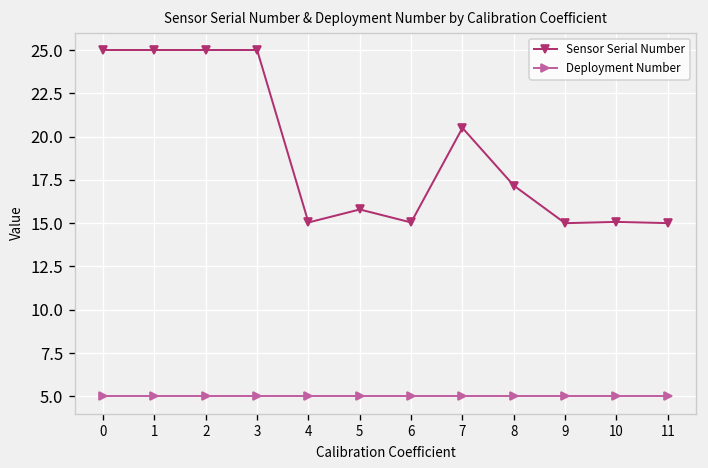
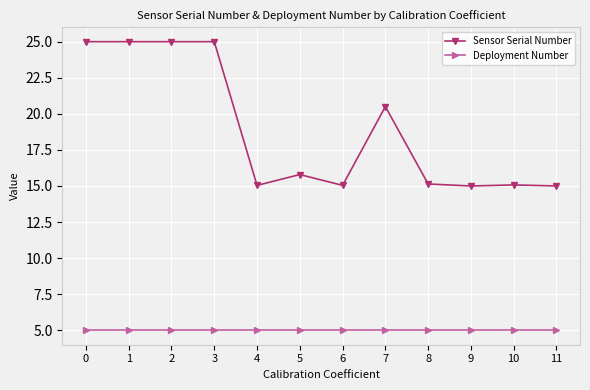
  {
    "Sensor Serial Number": {
      "0": 25.0,
      "1": 25.0,
      "2": 25.0,
      "3": 25.0,
      "4": 15.0,
      "5": 15.8,
      "6": 15.0,
      "7": 20.5,
-     "8": 17.2,
+     "8": 15.1,
      "9": 15.0,
      "10": 15.1,
      "11": 15.0
    },
    "Deployment Number": {
      "0": 5.0,
      "1": 5.0,
      "2": 5.0,
      "3": 5.0,
      "4": 5.0,
      "5": 5.0,
      "6": 5.0,
      "7": 5.0,
      "8": 5.0,
      "9": 5.0,
      "10": 5.0,
      "11": 5.0
    }
  }
